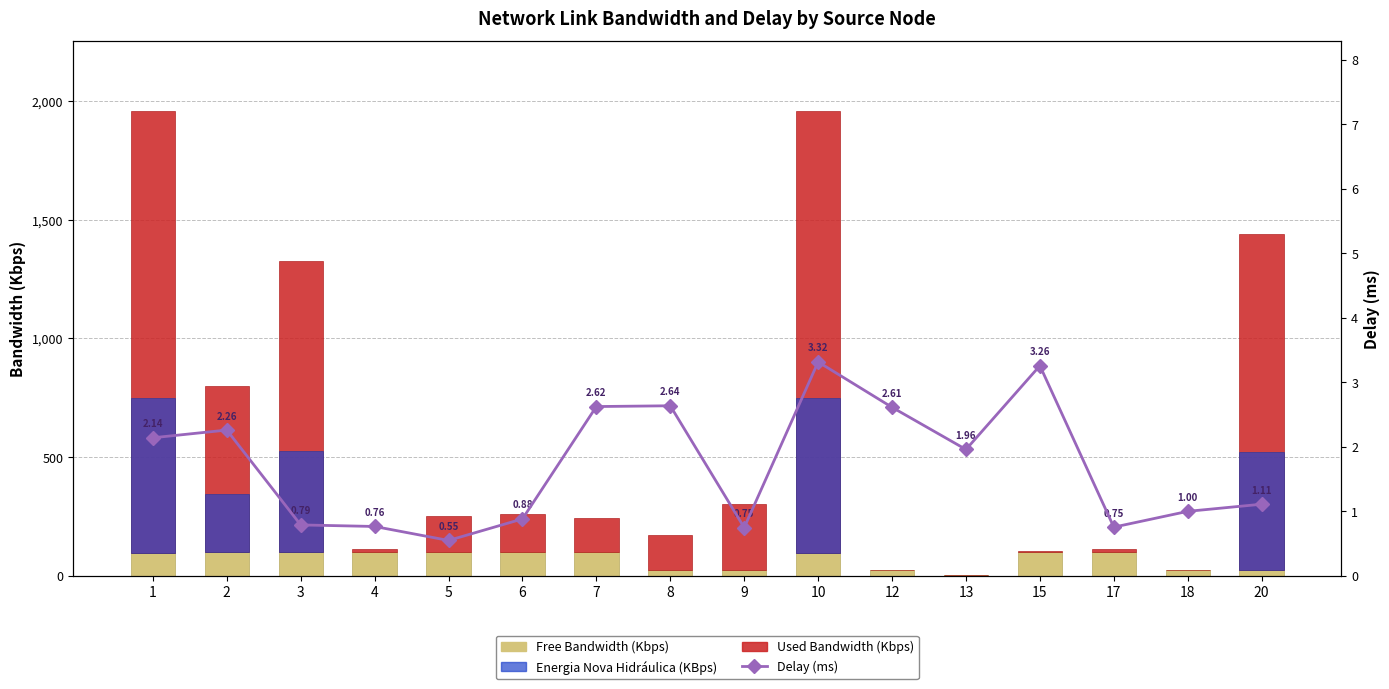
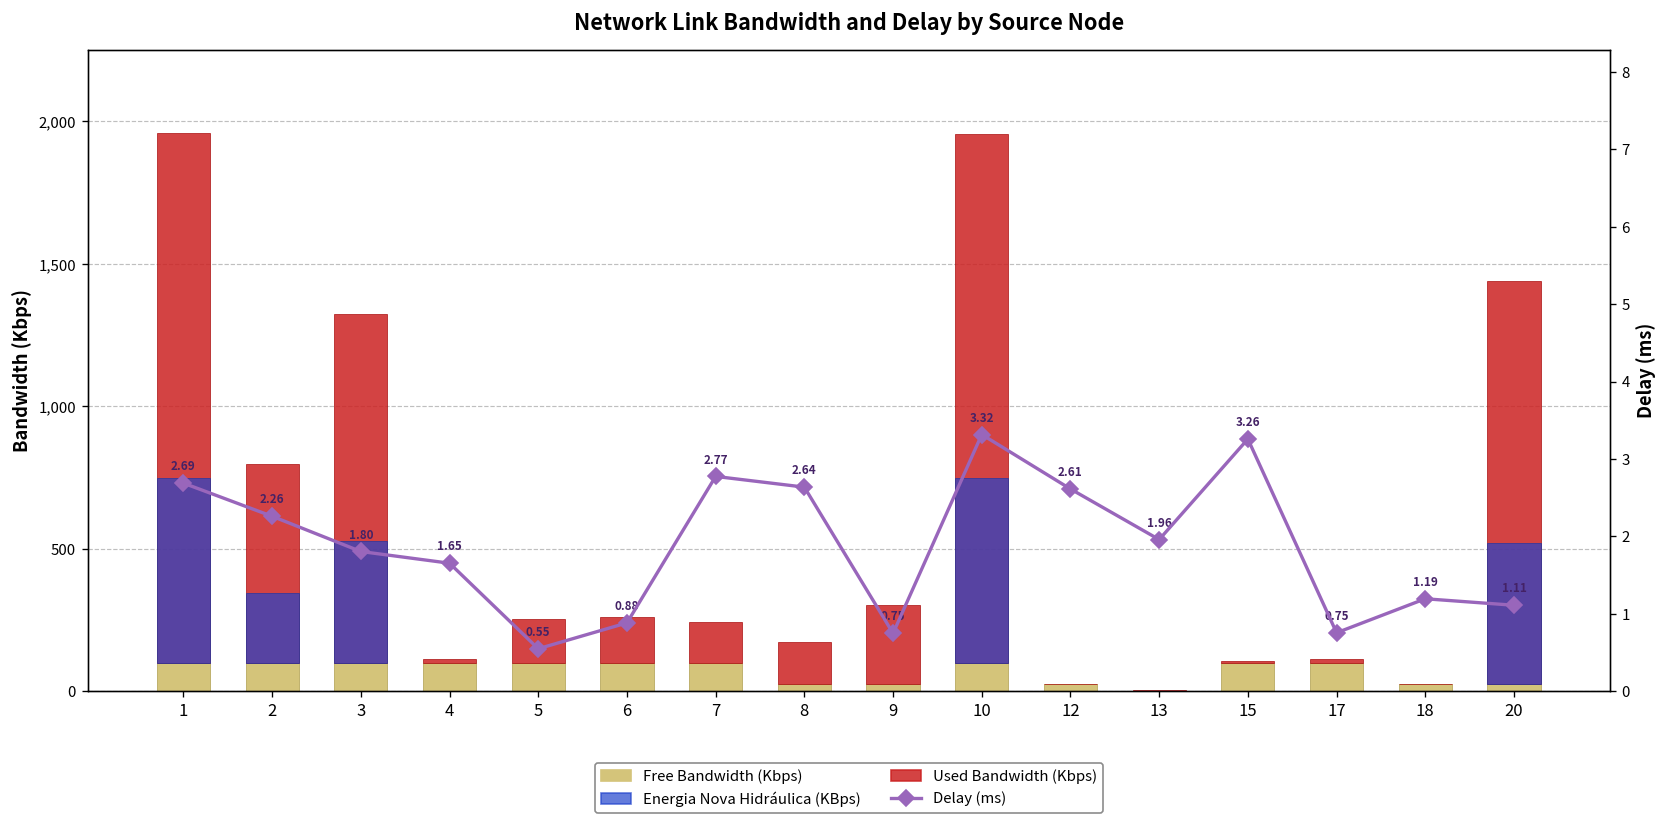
  {
    "Delay (ms)": {
-     "1": 2.14,
+     "1": 2.69,
      "2": 2.26,
-     "3": 0.79,
-     "4": 0.76,
+     "3": 1.80,
+     "4": 1.65,
      "5": 0.55,
      "6": 0.88,
-     "7": 2.62,
+     "7": 2.77,
      "8": 2.64,
      "9": 0.75,
      "10": 3.32,
      "12": 2.61,
      "13": 1.96,
      "15": 3.26,
      "17": 0.75,
-     "18": 1.00,
+     "18": 1.19,
      "20": 1.11
    }
  }
